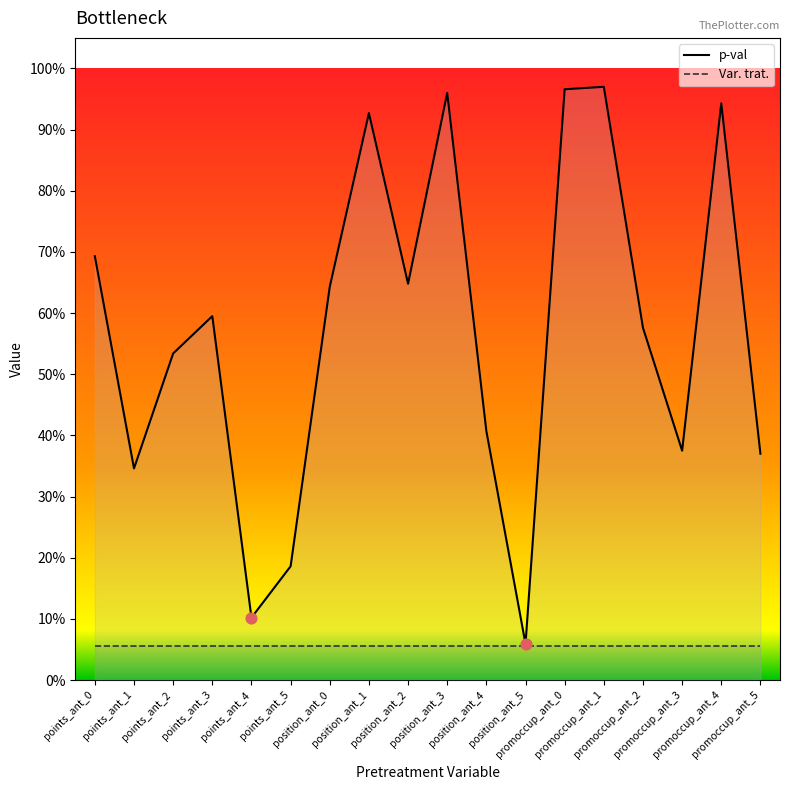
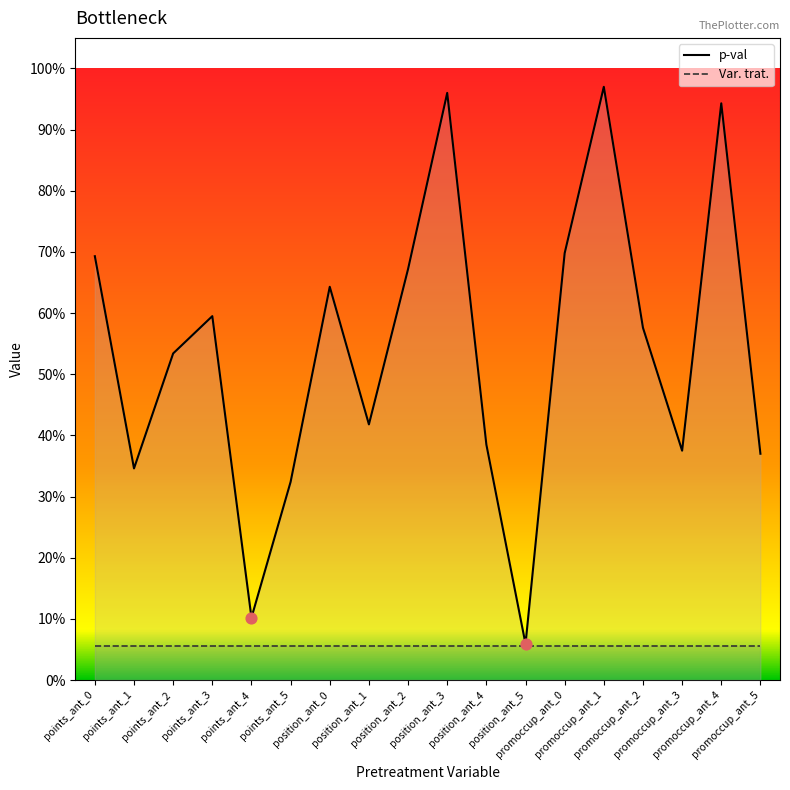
  {
    "p-val": {
      "points_ant_0": "69%",
      "points_ant_1": "35%",
      "points_ant_2": "53%",
      "points_ant_3": "60%",
-     "points_ant_5": "19%",
+     "points_ant_5": "32%",
      "position_ant_0": "64%",
-     "position_ant_1": "93%",
-     "position_ant_2": "65%",
+     "position_ant_1": "42%",
+     "position_ant_2": "67%",
      "position_ant_3": "96%",
-     "position_ant_4": "41%",
-     "promoccup_ant_0": "97%",
+     "position_ant_4": "39%",
+     "promoccup_ant_0": "70%",
      "promoccup_ant_1": "97%",
      "promoccup_ant_2": "58%",
      "promoccup_ant_3": "38%",
      "promoccup_ant_4": "94%",
      "promoccup_ant_5": "37%"
    },
    "Var. trat.": {
      "points_ant_0": "6%",
      "points_ant_1": "6%",
      "points_ant_2": "6%",
      "points_ant_3": "6%",
      "points_ant_4": "6%",
      "points_ant_5": "6%",
      "position_ant_0": "6%",
      "position_ant_1": "6%",
      "position_ant_2": "6%",
      "position_ant_3": "6%",
      "position_ant_4": "6%",
      "promoccup_ant_0": "6%",
      "promoccup_ant_1": "6%",
      "promoccup_ant_2": "6%",
      "promoccup_ant_3": "6%",
      "promoccup_ant_4": "6%",
      "promoccup_ant_5": "6%"
    }
  }
